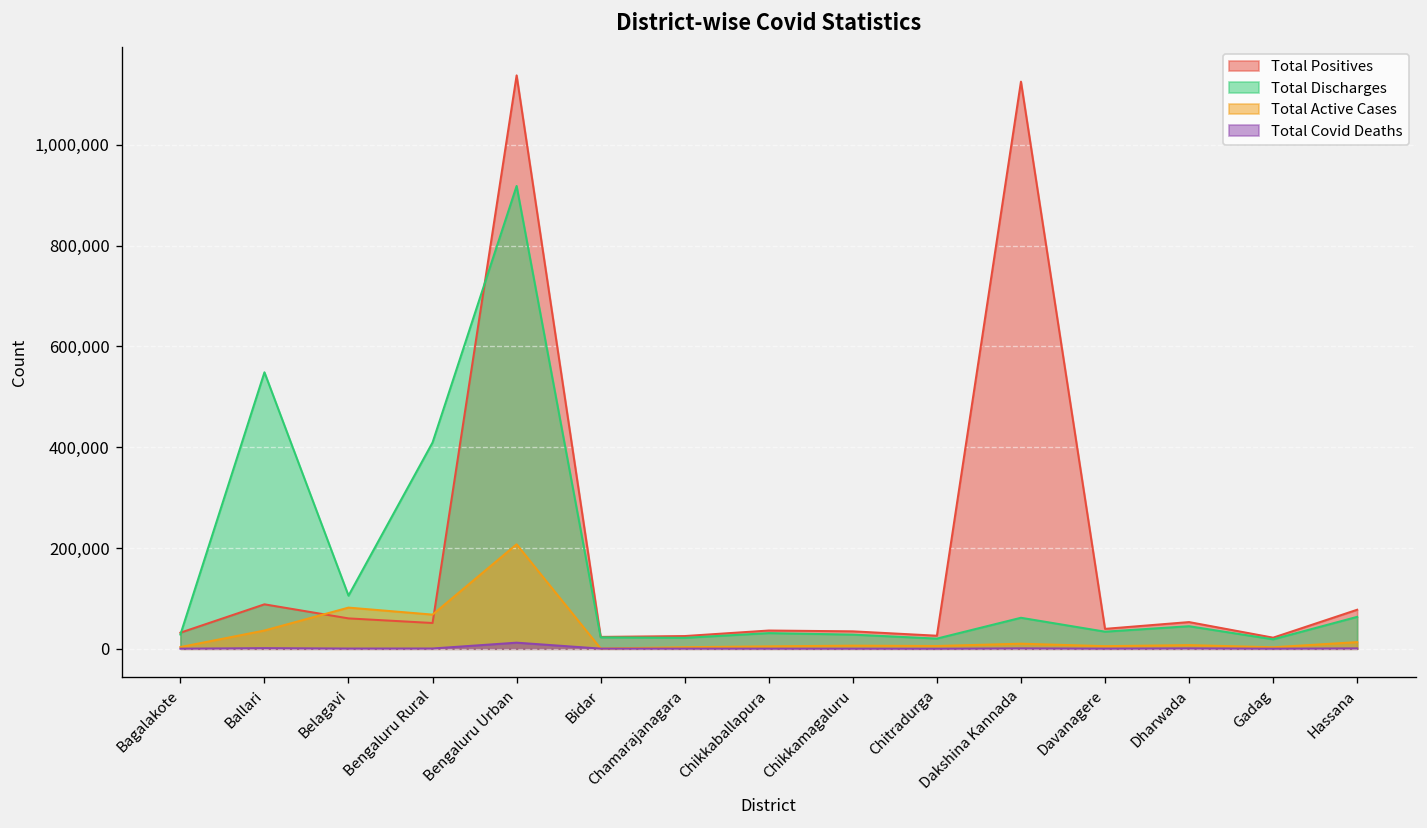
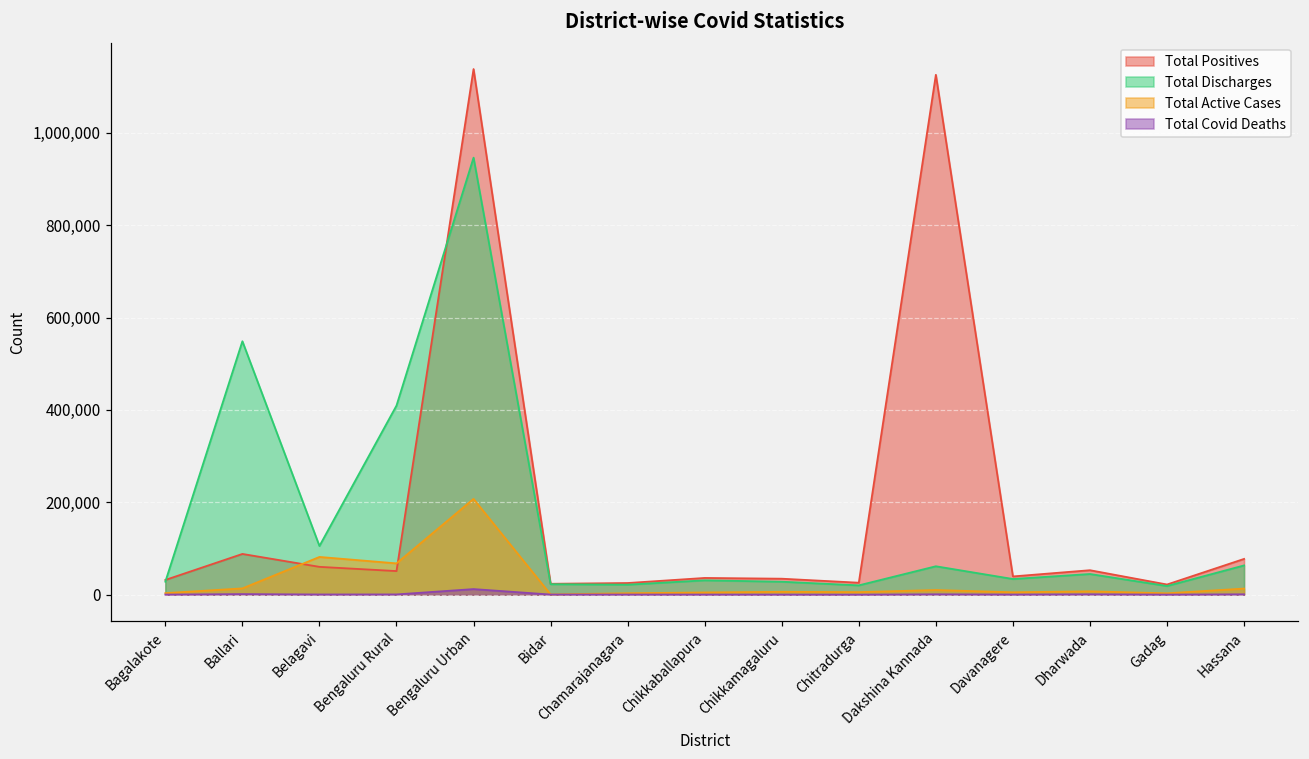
  {
    "Total Positives": {
      "Ballari": "90,000",
      "Belagavi": "60,000",
      "Bengaluru Rural": "50,000",
      "Bengaluru Urban": "1,140,000",
      "Chikkamagaluru": "30,000",
      "Dakshina Kannada": "1,130,000",
      "Dharwada": "50,000",
      "Hassana": "80,000"
    },
    "Total Discharges": {
      "Ballari": "550,000",
      "Belagavi": "110,000",
      "Bengaluru Rural": "410,000",
-     "Bengaluru Urban": "920,000",
+     "Bengaluru Urban": "950,000",
      "Chikkamagaluru": "30,000",
      "Dakshina Kannada": "60,000",
      "Dharwada": "40,000",
      "Hassana": "60,000"
    },
    "Total Active Cases": {
-     "Ballari": "40,000",
+     "Ballari": "10,000",
      "Belagavi": "80,000",
      "Bengaluru Rural": "70,000",
      "Bengaluru Urban": "210,000",
      "Dakshina Kannada": "10,000",
      "Dharwada": "10,000",
      "Hassana": "10,000"
    },
    "Total Covid Deaths": {
      "Ballari": "0",
      "Belagavi": "0",
      "Bengaluru Rural": "0",
      "Bengaluru Urban": "10,000",
      "Dakshina Kannada": "0",
      "Dharwada": "0",
      "Hassana": "0"
    }
  }
